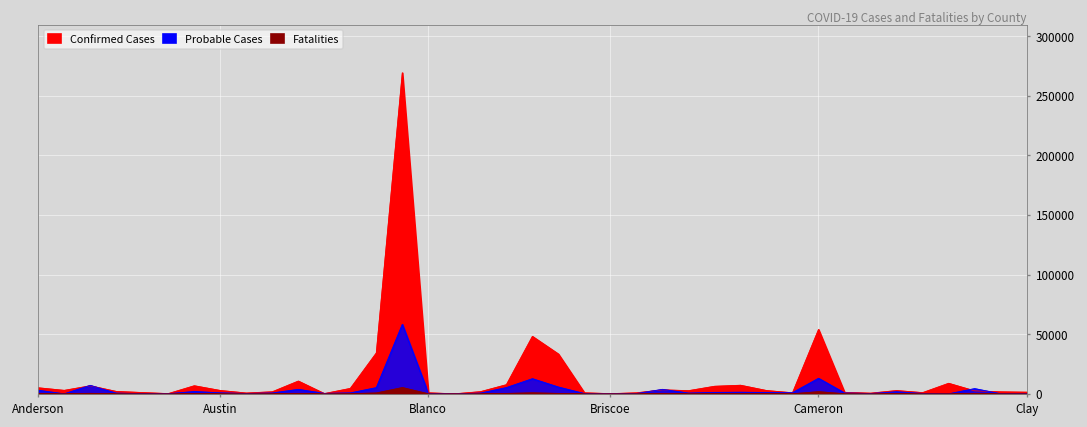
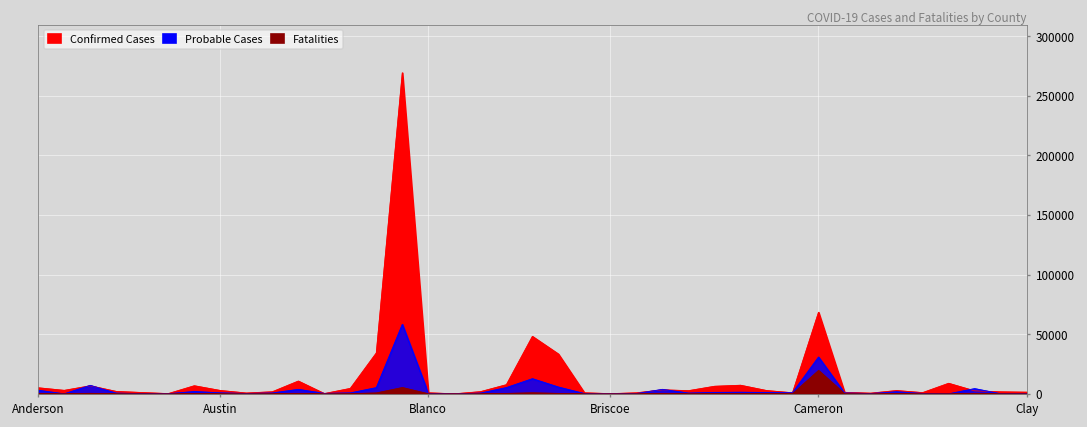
  {
    "Confirmed Cases": {
-     "Cameron": 50000
+     "Cameron": 70000
    },
    "Probable Cases": {
-     "Cameron": 10000
+     "Cameron": 30000
    },
    "Fatalities": {
      "Anderson": 0,
-     "Cameron": 0
+     "Cameron": 20000
    }
  }
